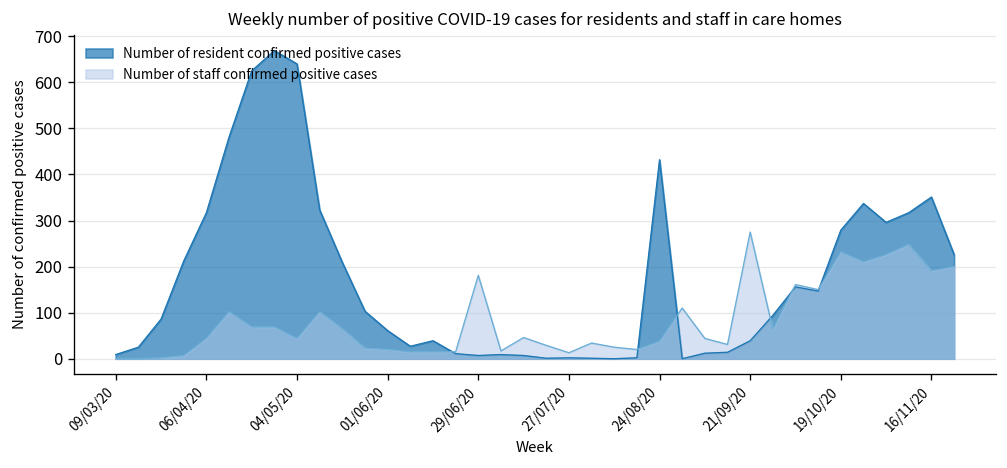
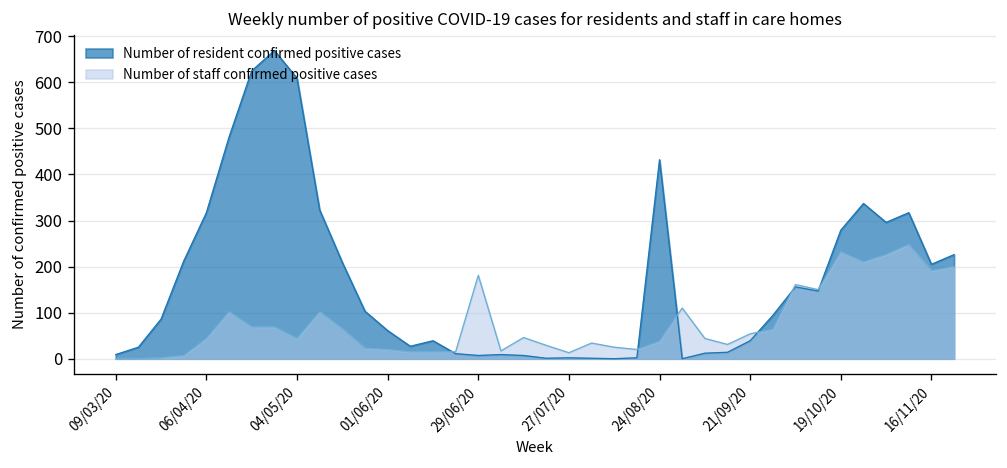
  {
    "Number of resident confirmed positive cases": {
      "09/03/20": 10,
      "06/04/20": 320,
-     "04/05/20": 640,
+     "04/05/20": 610,
      "01/06/20": 60,
      "29/06/20": 10,
      "27/07/20": 0,
      "24/08/20": 430,
      "21/09/20": 40,
      "19/10/20": 280,
-     "16/11/20": 350
+     "16/11/20": 210
    },
    "Number of staff confirmed positive cases": {
      "09/03/20": 0,
      "06/04/20": 40,
      "04/05/20": 40,
      "01/06/20": 20,
      "29/06/20": 180,
      "27/07/20": 10,
      "24/08/20": 40,
-     "21/09/20": 280,
+     "21/09/20": 50,
      "19/10/20": 230,
      "16/11/20": 190
    }
  }
